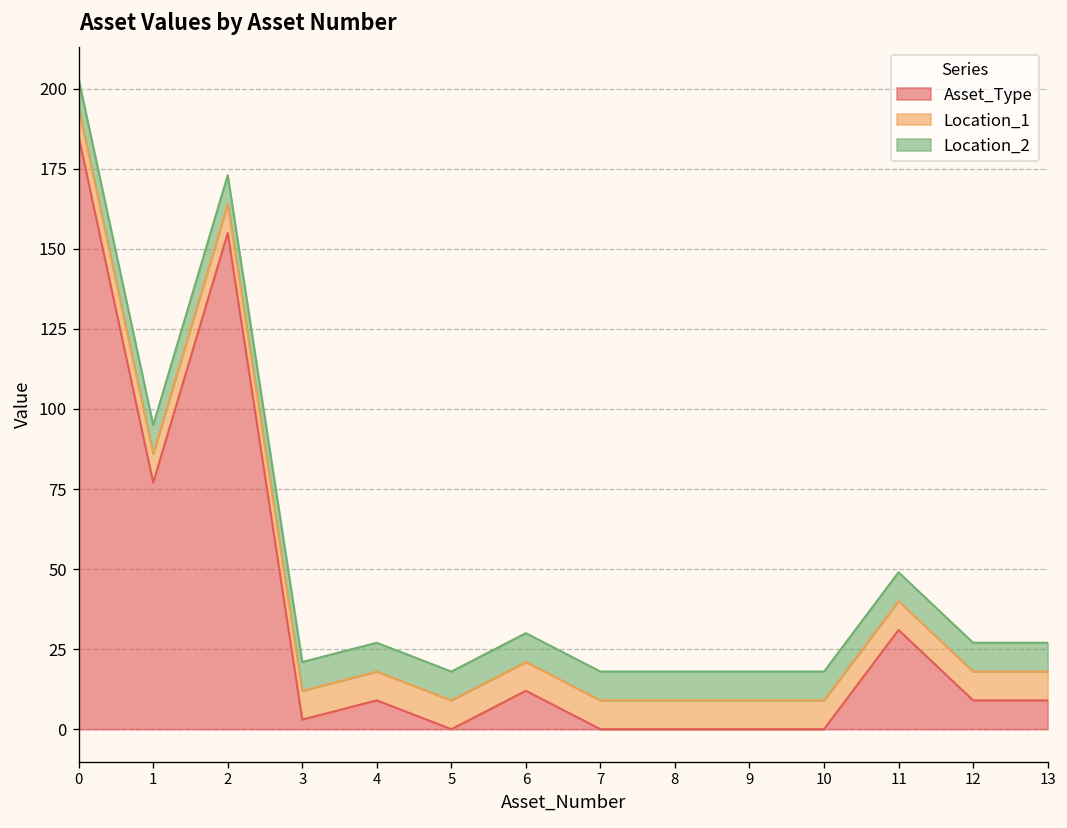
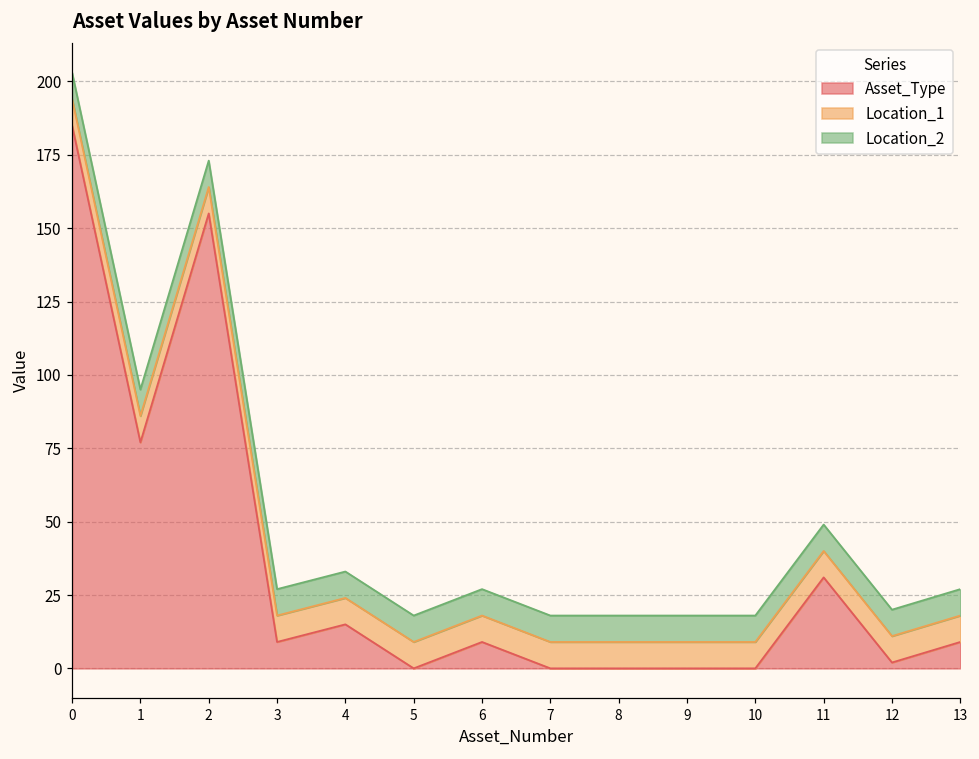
  {
    "Asset_Type": {
      "0": 185,
      "1": 77,
      "2": 155,
-     "3": 3,
-     "4": 9,
+     "3": 9,
+     "4": 15,
      "5": 0,
-     "6": 12,
+     "6": 9,
      "7": 0,
      "8": 0,
      "9": 0,
      "10": 0,
      "11": 31,
-     "12": 9,
+     "12": 2,
      "13": 9
    },
    "Location_1": {
      "0": 9,
      "1": 9,
      "2": 9,
      "3": 9,
      "4": 9,
      "5": 9,
      "6": 9,
      "7": 9,
      "8": 9,
      "9": 9,
      "10": 9,
      "11": 9,
      "12": 9,
      "13": 9
    },
    "Location_2": {
      "0": 9,
      "1": 9,
      "2": 9,
      "3": 9,
      "4": 9,
      "5": 9,
      "6": 9,
      "7": 9,
      "8": 9,
      "9": 9,
      "10": 9,
      "11": 9,
      "12": 9,
      "13": 9
    }
  }
